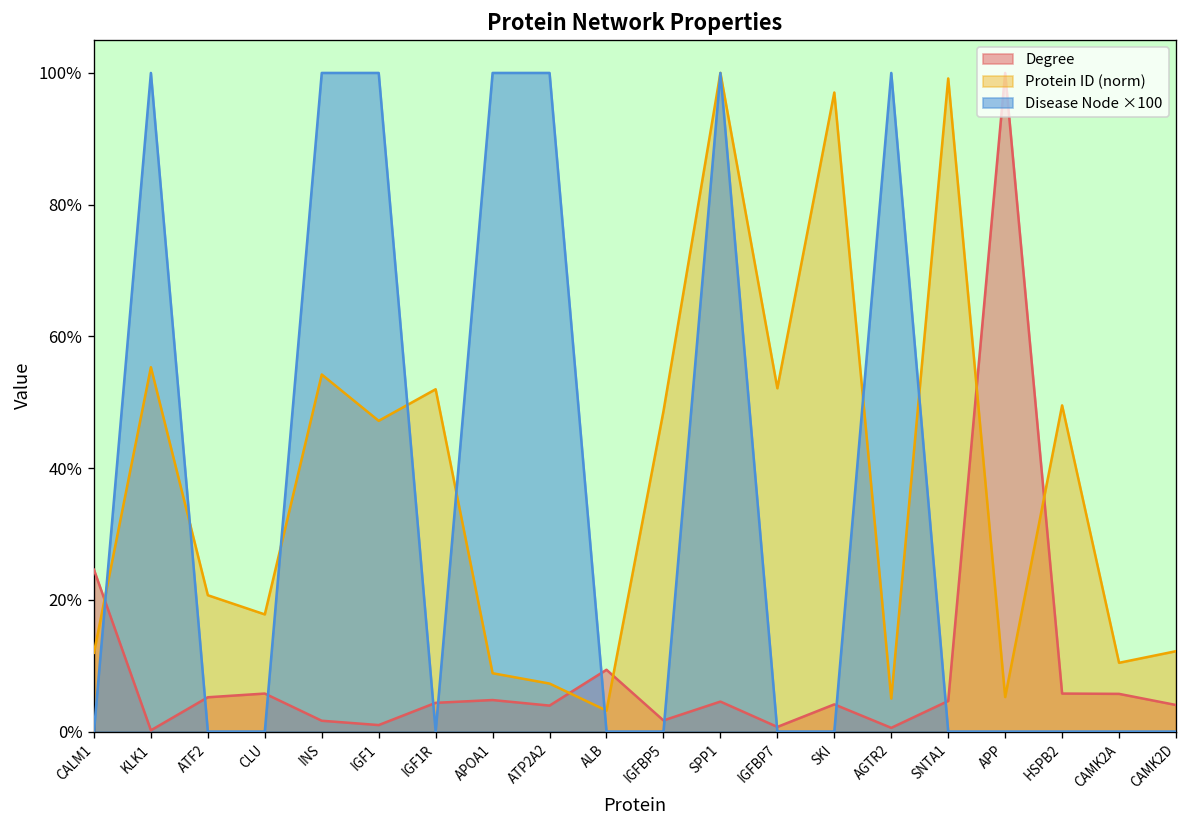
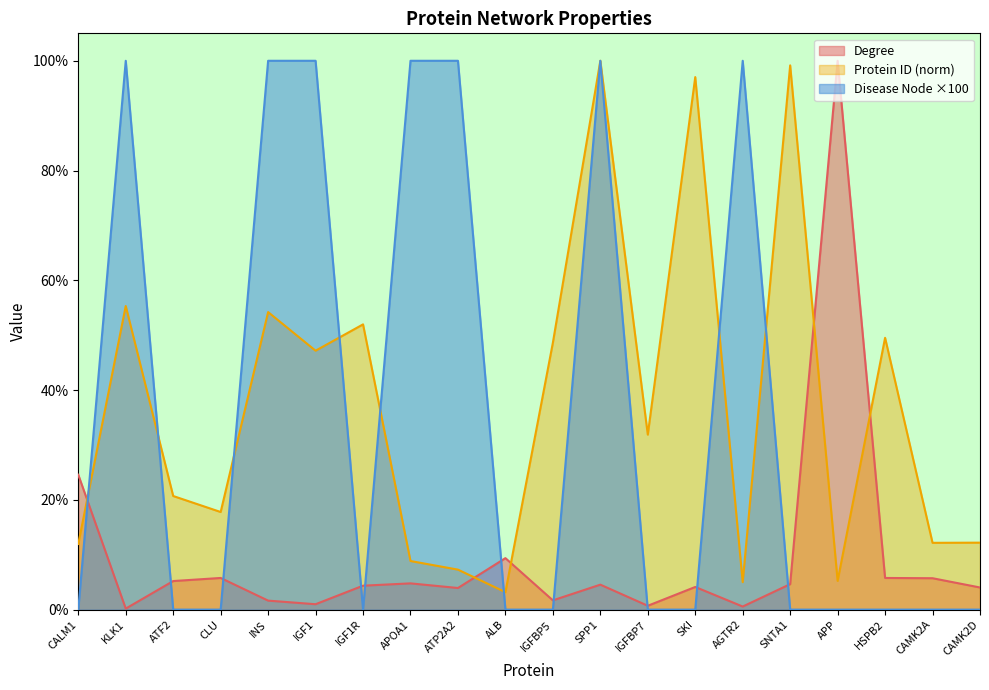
  {
    "Degree": {
      "CALM1": "25%",
      "KLK1": "0%",
      "ATF2": "5%",
      "CLU": "6%",
      "INS": "2%",
      "IGF1": "1%",
      "IGF1R": "4%",
      "APOA1": "5%",
      "ATP2A2": "4%",
      "ALB": "9%",
      "IGFBP5": "2%",
      "SPP1": "5%",
      "IGFBP7": "1%",
      "SKI": "4%",
      "AGTR2": "1%",
      "SNTA1": "5%",
      "HSPB2": "6%",
      "CAMK2A": "6%",
      "CAMK2D": "4%"
    },
    "Protein ID (norm)": {
      "CALM1": "12%",
      "KLK1": "55%",
      "ATF2": "21%",
      "CLU": "18%",
      "INS": "54%",
      "IGF1": "47%",
      "IGF1R": "52%",
      "APOA1": "9%",
      "ATP2A2": "7%",
      "ALB": "3%",
      "IGFBP5": "49%",
-     "IGFBP7": "52%",
+     "IGFBP7": "32%",
      "SKI": "97%",
      "AGTR2": "5%",
      "SNTA1": "99%",
      "APP": "5%",
      "HSPB2": "50%",
-     "CAMK2A": "10%",
+     "CAMK2A": "12%",
      "CAMK2D": "12%"
    },
    "Disease Node ×100": {
      "CALM1": "0%",
      "KLK1": "100%",
      "ATF2": "0%",
      "CLU": "0%",
      "INS": "100%",
      "IGF1": "100%",
      "IGF1R": "0%",
      "APOA1": "100%",
      "ATP2A2": "100%",
      "ALB": "0%",
      "IGFBP5": "0%",
      "IGFBP7": "0%",
      "SKI": "0%",
      "AGTR2": "100%",
      "SNTA1": "0%",
      "APP": "0%",
      "HSPB2": "0%",
      "CAMK2A": "0%",
      "CAMK2D": "0%"
    }
  }
